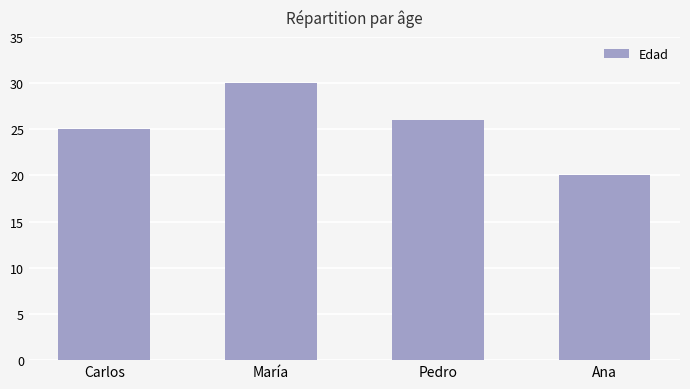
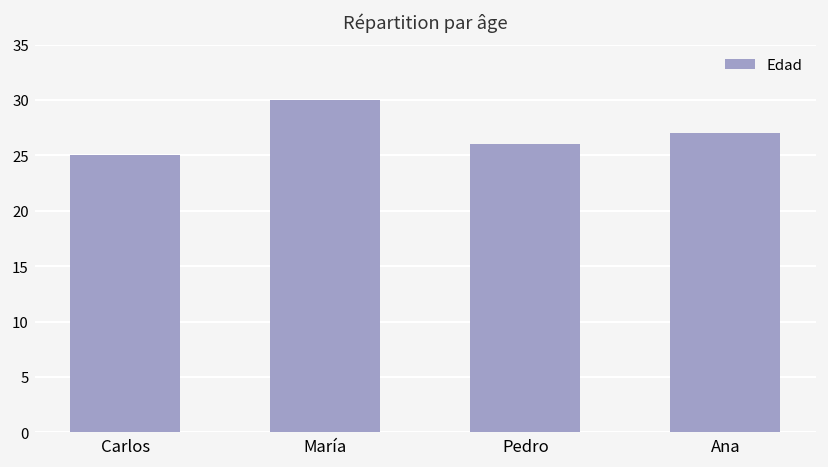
  {
    "Carlos": 25,
    "María": 30,
    "Pedro": 26,
-   "Ana": 20
+   "Ana": 27
  }
